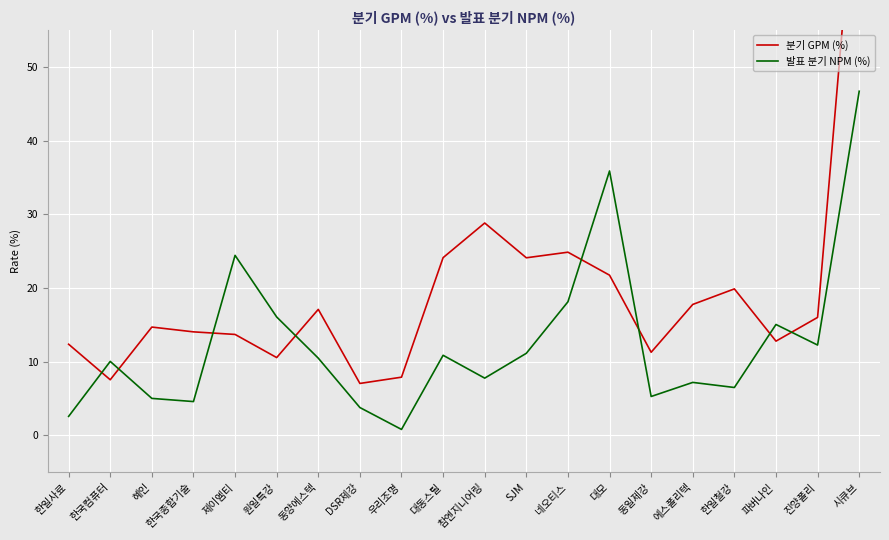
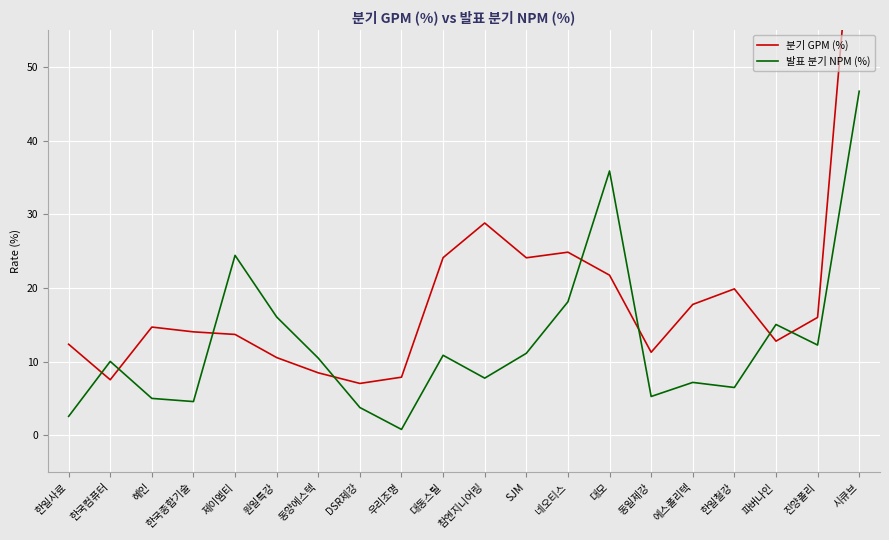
  {
    "분기 GPM (%)": {
      "한일사료": 12,
      "한국컴퓨터": 8,
      "혜인": 15,
      "한국종합기술": 14,
      "제이엠티": 14,
      "원일특강": 11,
-     "동양에스텍": 17,
+     "동양에스텍": 9,
      "DSR제강": 7,
      "우리조명": 8,
      "대동스틸": 24,
      "참엔지니어링": 29,
      "SJM": 24,
      "네오티스": 25,
      "대모": 22,
      "동일제강": 11,
      "에스폴리텍": 18,
      "한일철강": 20,
      "파버나인": 13,
      "진양폴리": 16
    },
    "발표 분기 NPM (%)": {
      "한일사료": 3,
      "한국컴퓨터": 10,
      "혜인": 5,
      "한국종합기술": 5,
      "제이엠티": 24,
      "원일특강": 16,
      "동양에스텍": 10,
      "DSR제강": 4,
      "우리조명": 1,
      "대동스틸": 11,
      "참엔지니어링": 8,
      "SJM": 11,
      "네오티스": 18,
      "대모": 36,
      "동일제강": 5,
      "에스폴리텍": 7,
      "한일철강": 7,
      "파버나인": 15,
      "진양폴리": 12,
      "시큐브": 47
    }
  }
